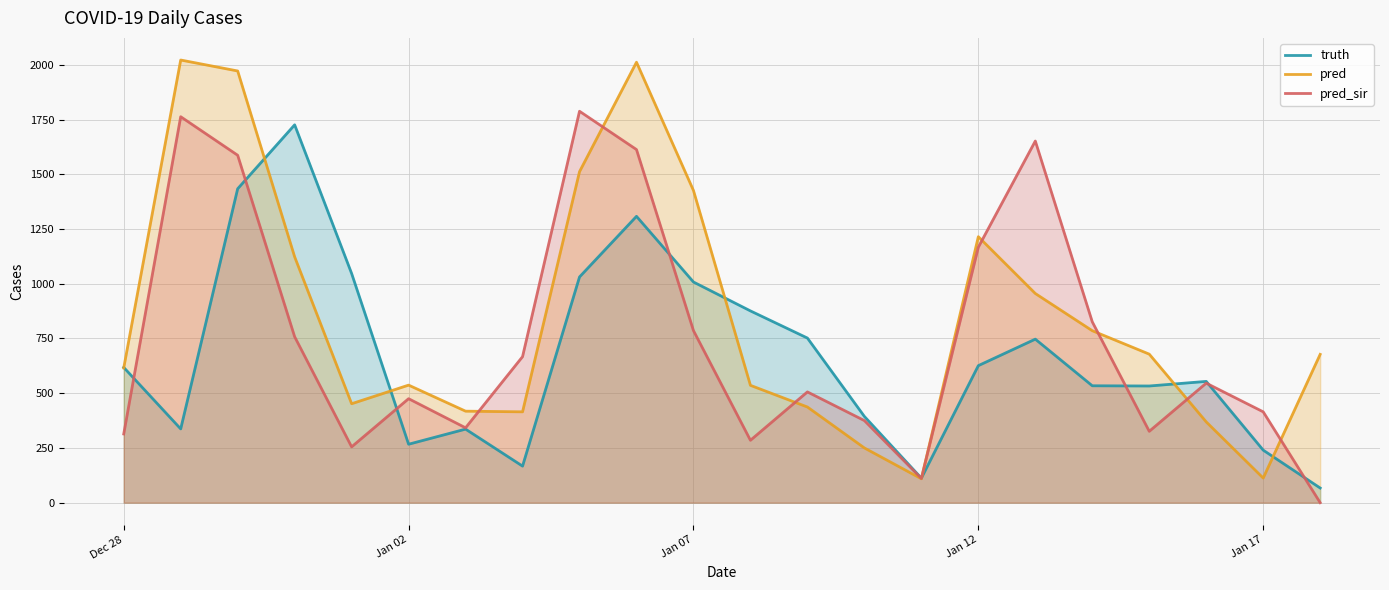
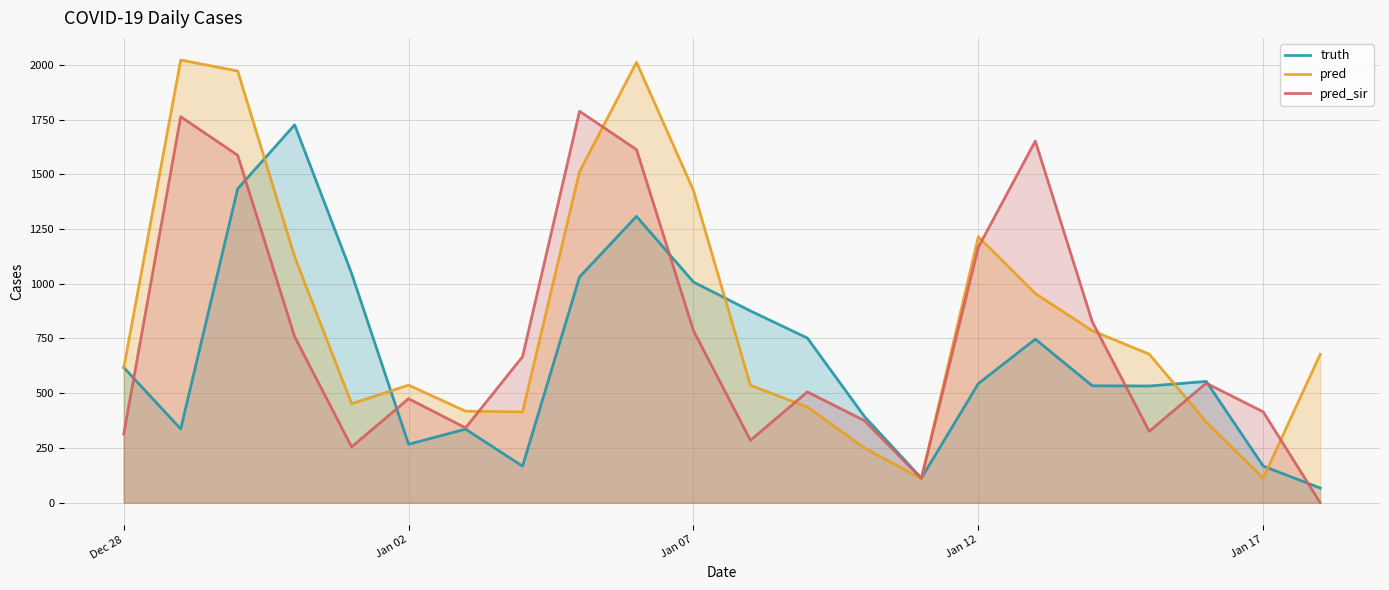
  {
    "truth": {
      "Jan 02": 270,
      "Jan 07": 1010,
-     "Jan 12": 630,
-     "Jan 17": 240
+     "Jan 12": 540,
+     "Jan 17": 170
    },
    "pred": {
      "Jan 02": 540,
      "Jan 07": 1430,
      "Jan 12": 1220,
      "Jan 17": 110
    },
    "pred_sir": {
      "Dec 28": 310,
      "Jan 02": 480,
      "Jan 07": 790,
      "Jan 12": 1170,
      "Jan 17": 420
    }
  }
